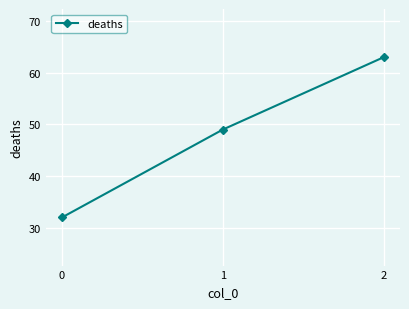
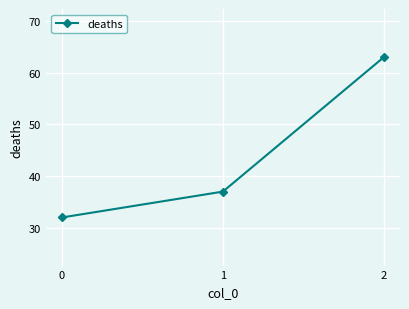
  {
    "0": 32,
-   "1": 49,
+   "1": 37,
    "2": 63
  }
